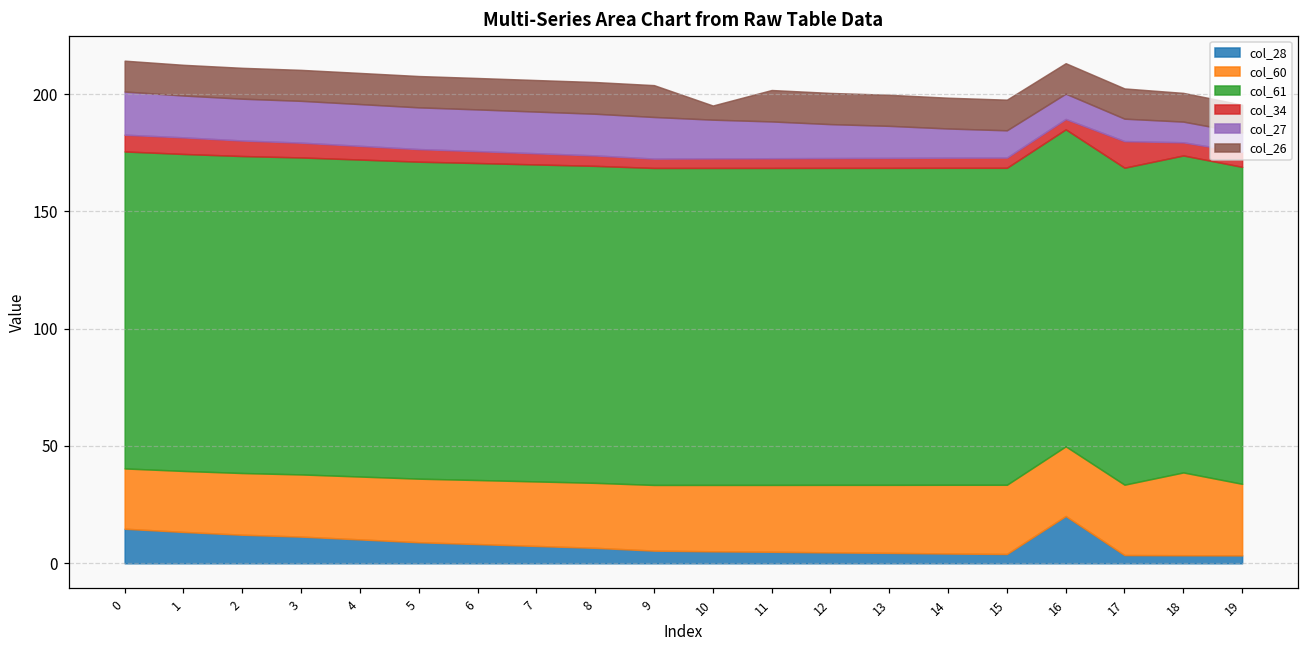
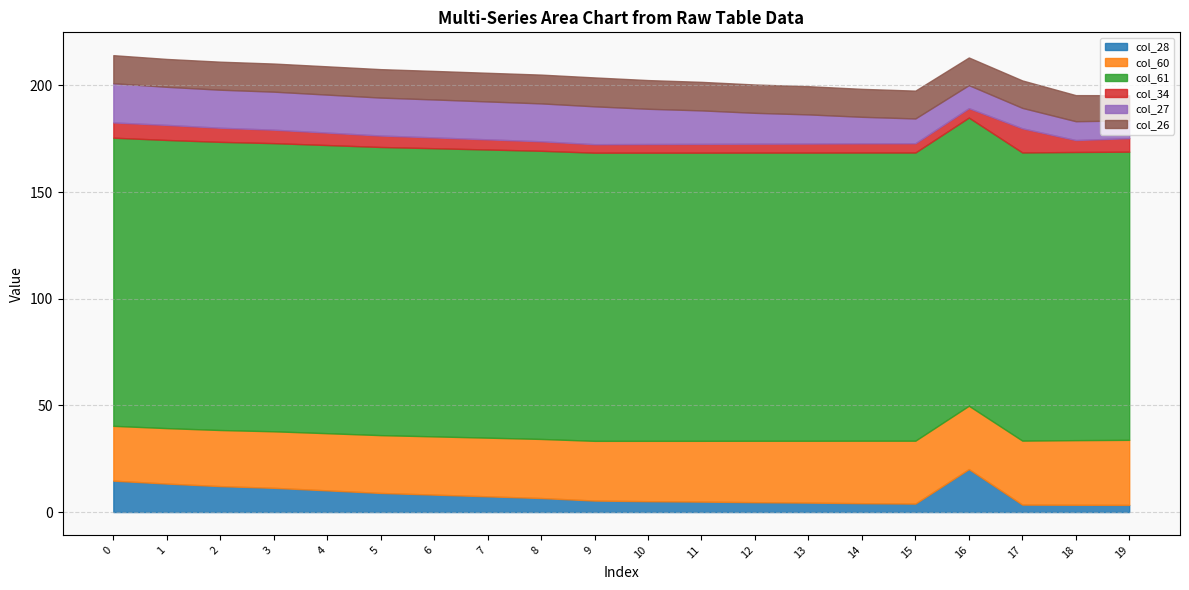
  {
    "col_28": {
      "0": 15,
      "1": 13,
      "2": 12,
      "3": 11,
      "4": 10,
      "5": 9,
      "6": 8,
      "7": 7,
      "8": 7,
      "9": 5,
      "10": 5,
      "11": 5,
      "12": 5,
      "13": 4,
      "14": 4,
      "15": 4,
      "16": 20,
      "17": 3,
      "18": 3,
      "19": 3
    },
    "col_60": {
      "0": 26,
      "1": 26,
      "2": 26,
      "3": 27,
      "4": 27,
      "5": 27,
      "6": 27,
      "7": 28,
      "8": 28,
      "9": 28,
      "10": 28,
      "11": 28,
      "12": 29,
      "13": 29,
      "14": 29,
      "15": 30,
      "16": 30,
      "17": 30,
-     "18": 35,
+     "18": 30,
      "19": 31
    },
    "col_61": {
      "0": 135,
      "1": 135,
      "2": 135,
      "3": 135,
      "4": 135,
      "5": 135,
      "6": 135,
      "7": 135,
      "8": 135,
      "9": 135,
      "10": 135,
      "11": 135,
      "12": 135,
      "13": 135,
      "14": 135,
      "15": 135,
      "16": 135,
      "17": 135,
      "18": 135,
      "19": 135
    },
    "col_34": {
      "0": 7,
      "1": 7,
      "2": 7,
      "3": 6,
      "4": 6,
      "5": 5,
      "6": 5,
      "7": 5,
      "8": 4,
      "9": 4,
      "10": 4,
      "11": 4,
      "12": 4,
      "13": 4,
      "14": 4,
      "15": 4,
      "16": 4,
      "17": 11,
      "18": 6,
      "19": 6
    },
    "col_27": {
      "0": 18,
      "1": 18,
      "2": 18,
      "3": 18,
      "4": 18,
      "5": 18,
      "6": 18,
      "7": 18,
      "8": 18,
      "9": 18,
      "10": 17,
      "11": 16,
      "12": 14,
      "13": 14,
      "14": 12,
      "15": 12,
      "16": 11,
      "17": 10,
      "18": 9
    },
    "col_26": {
      "0": 13,
      "1": 13,
      "2": 13,
      "3": 13,
      "4": 13,
      "5": 13,
      "6": 13,
      "7": 13,
      "8": 13,
      "9": 14,
-     "10": 6,
+     "10": 13,
      "11": 13,
      "12": 13,
      "13": 13,
      "14": 13,
      "15": 13,
      "16": 13,
      "17": 13,
      "18": 12
    }
  }
